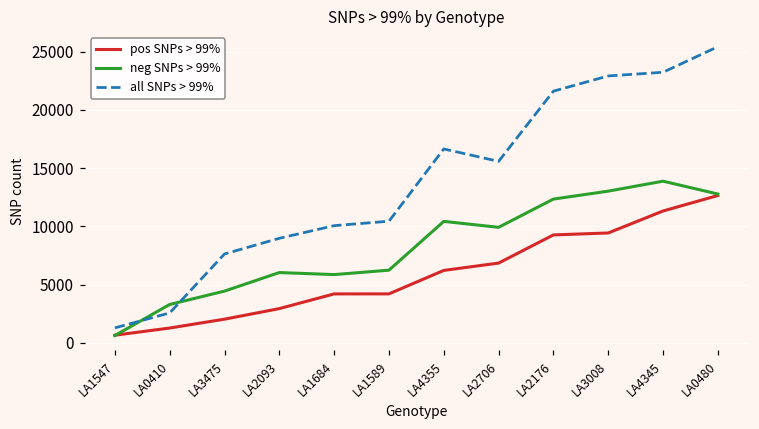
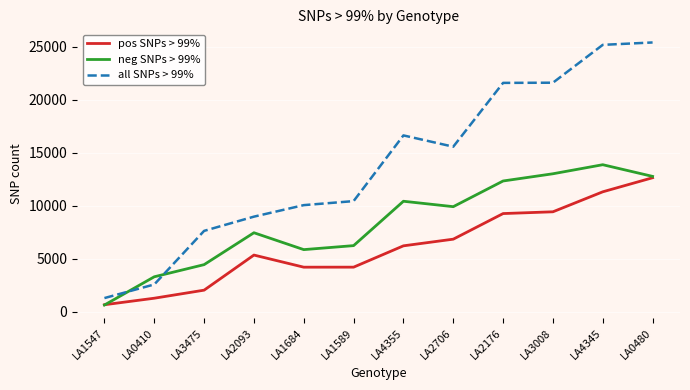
  {
    "pos SNPs > 99%": {
      "LA0410": 1300,
      "LA3475": 2000,
-     "LA2093": 2900,
+     "LA2093": 5300,
      "LA1684": 4200,
      "LA1589": 4200,
      "LA4355": 6200,
      "LA2706": 6800,
      "LA2176": 9300,
      "LA3008": 9400,
      "LA4345": 11300
    },
    "neg SNPs > 99%": {
      "LA0410": 3300,
      "LA3475": 4400,
-     "LA2093": 6000,
+     "LA2093": 7500,
      "LA1684": 5900,
      "LA1589": 6200,
      "LA4355": 10400,
      "LA2706": 9900,
      "LA2176": 12300,
      "LA3008": 13000,
      "LA4345": 13900
    },
    "all SNPs > 99%": {
      "LA1547": 1300,
      "LA0410": 2600,
      "LA3475": 7600,
      "LA2093": 9000,
      "LA1684": 10100,
      "LA1589": 10400,
      "LA4355": 16600,
      "LA2706": 15600,
      "LA2176": 21600,
-     "LA3008": 22900,
-     "LA4345": 23200,
+     "LA3008": 21600,
+     "LA4345": 25200,
      "LA0480": 25400
    }
  }
